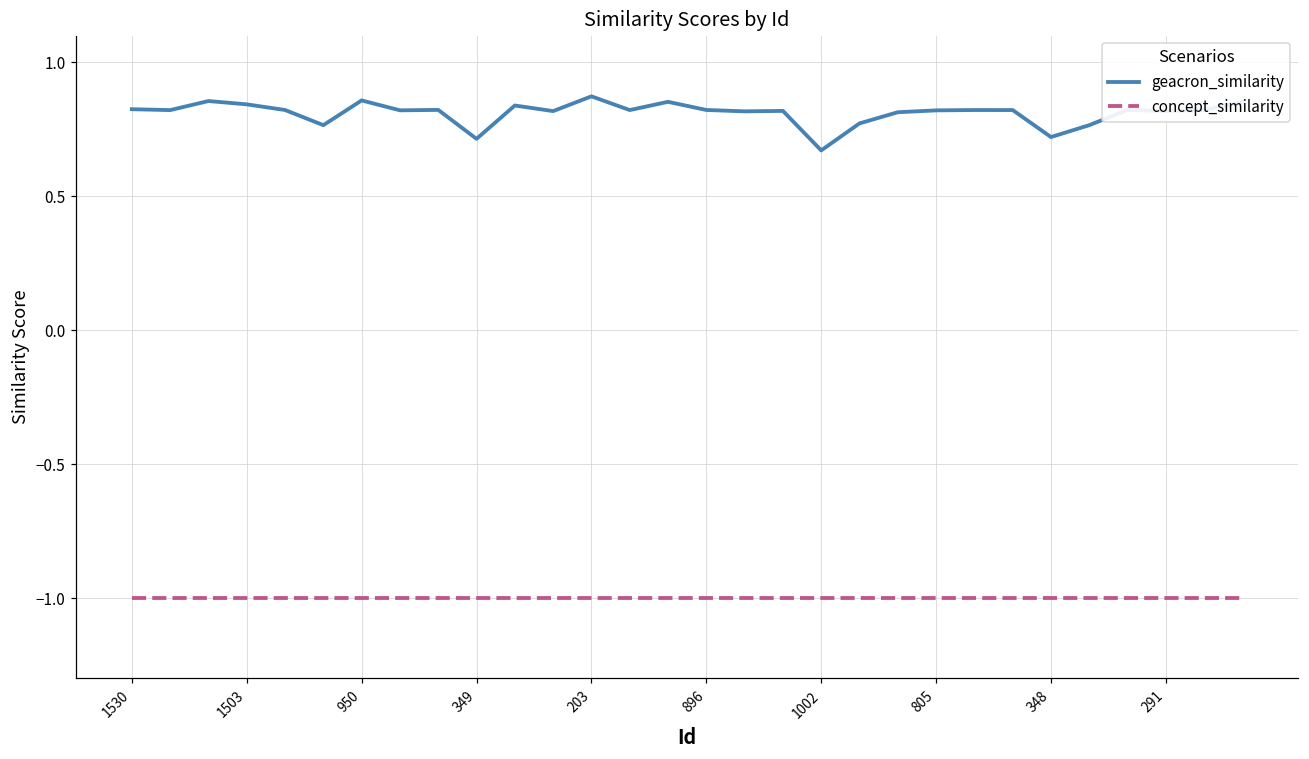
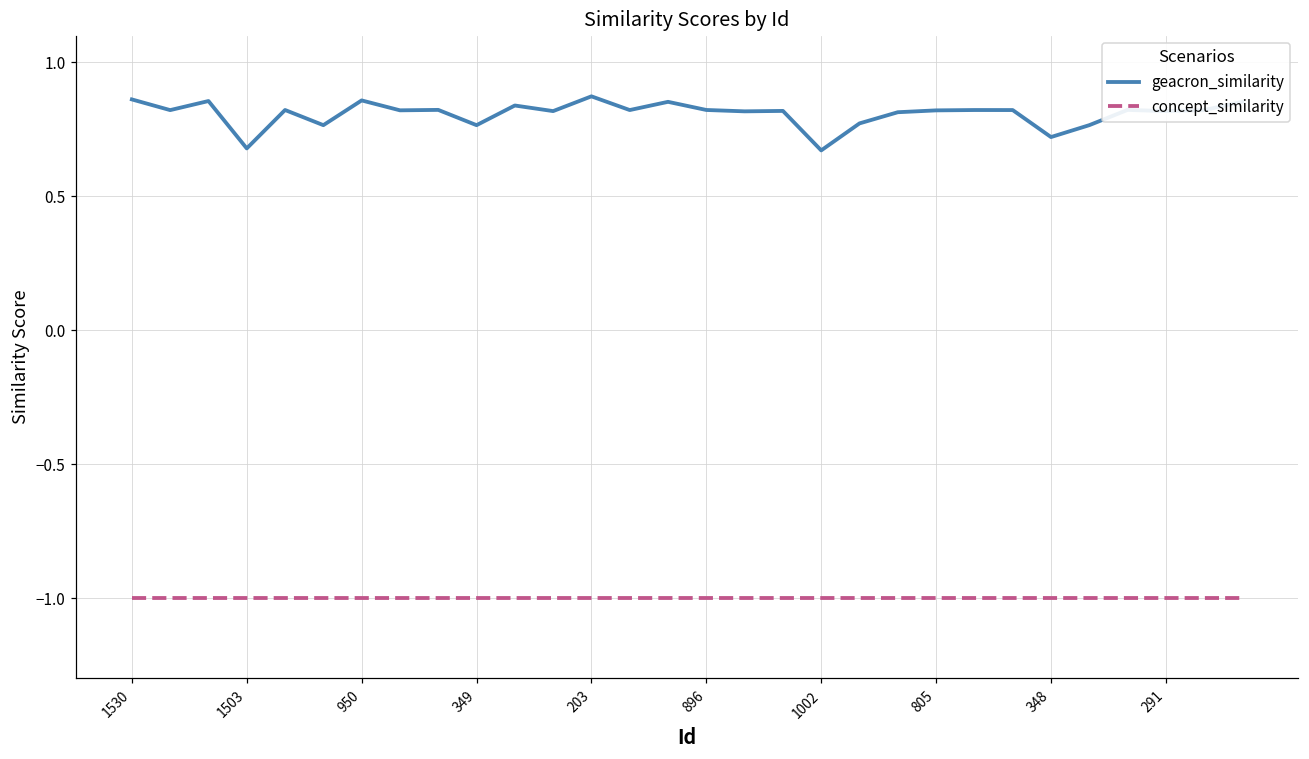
  {
    "geacron_similarity": {
-     "1530": 0.83,
-     "1503": 0.84,
+     "1530": 0.86,
+     "1503": 0.68,
      "950": 0.86,
-     "349": 0.71,
+     "349": 0.77,
      "203": 0.87,
      "896": 0.82,
      "1002": 0.67,
      "805": 0.82,
      "348": 0.72
    },
    "concept_similarity": {
      "1530": -1.00,
      "1503": -1.00,
      "950": -1.00,
      "349": -1.00,
      "203": -1.00,
      "896": -1.00,
      "1002": -1.00,
      "805": -1.00,
      "348": -1.00,
      "291": -1.00
    }
  }
